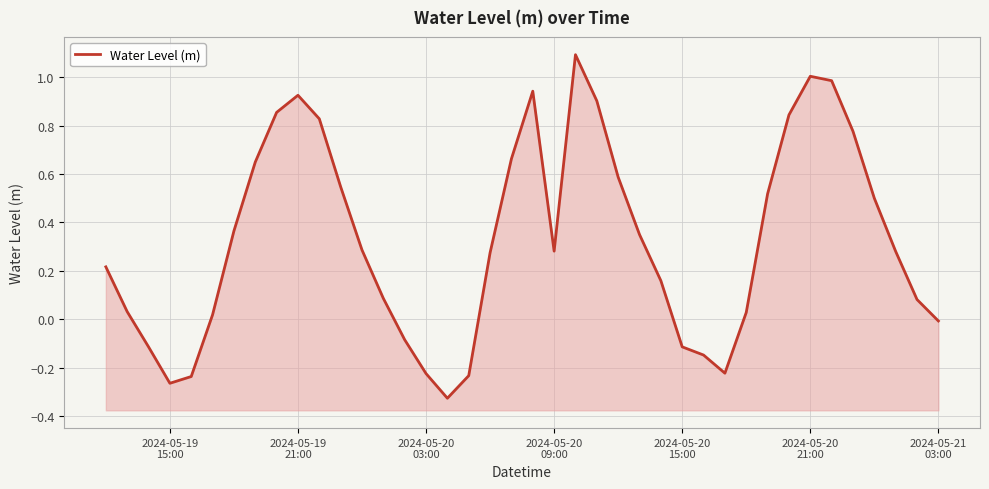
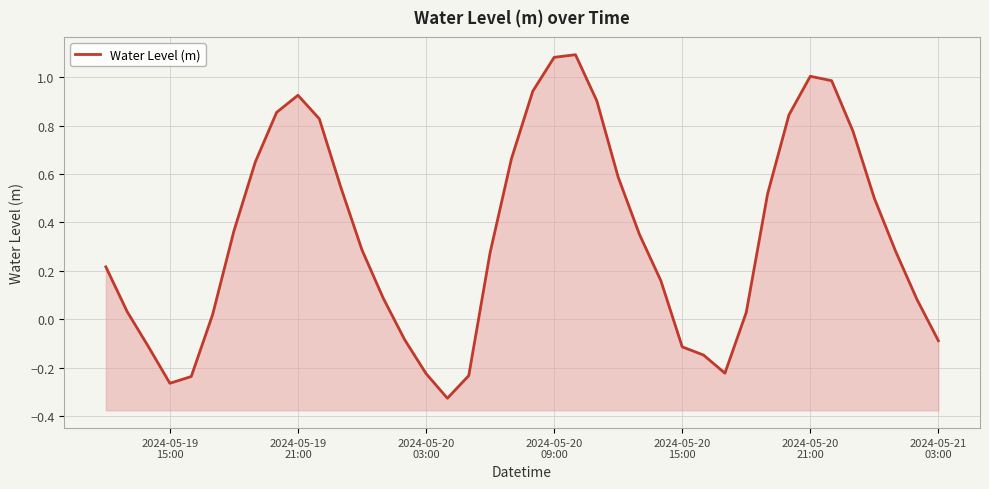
  {
    "2024-05-19 15:00": -0.26,
    "2024-05-19 21:00": 0.93,
    "2024-05-20 03:00": -0.22,
-   "2024-05-20 09:00": 0.28,
+   "2024-05-20 09:00": 1.08,
    "2024-05-20 15:00": -0.11,
    "2024-05-20 21:00": 1.00,
-   "2024-05-21 03:00": -0.01
+   "2024-05-21 03:00": -0.09
  }
